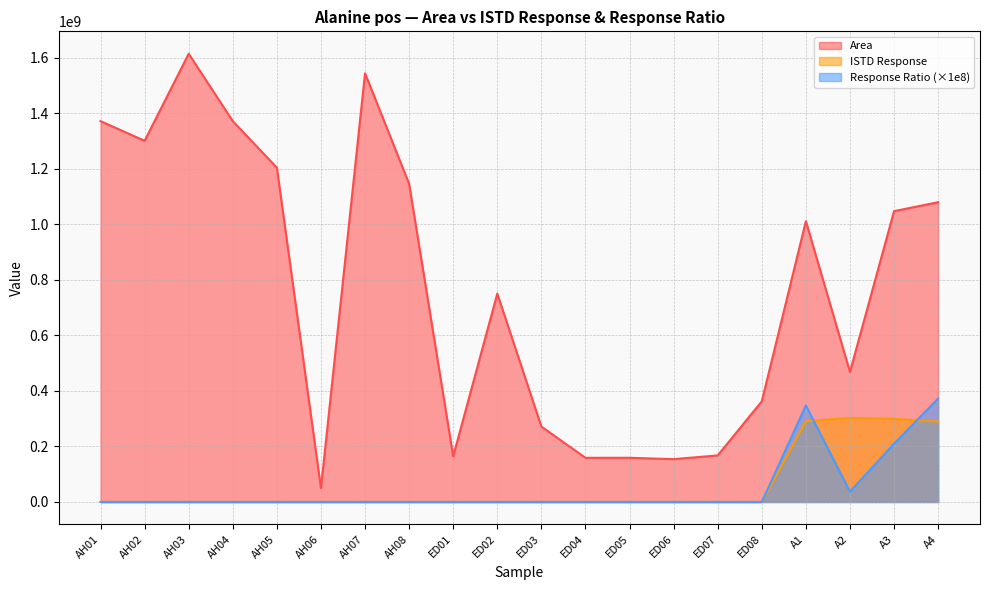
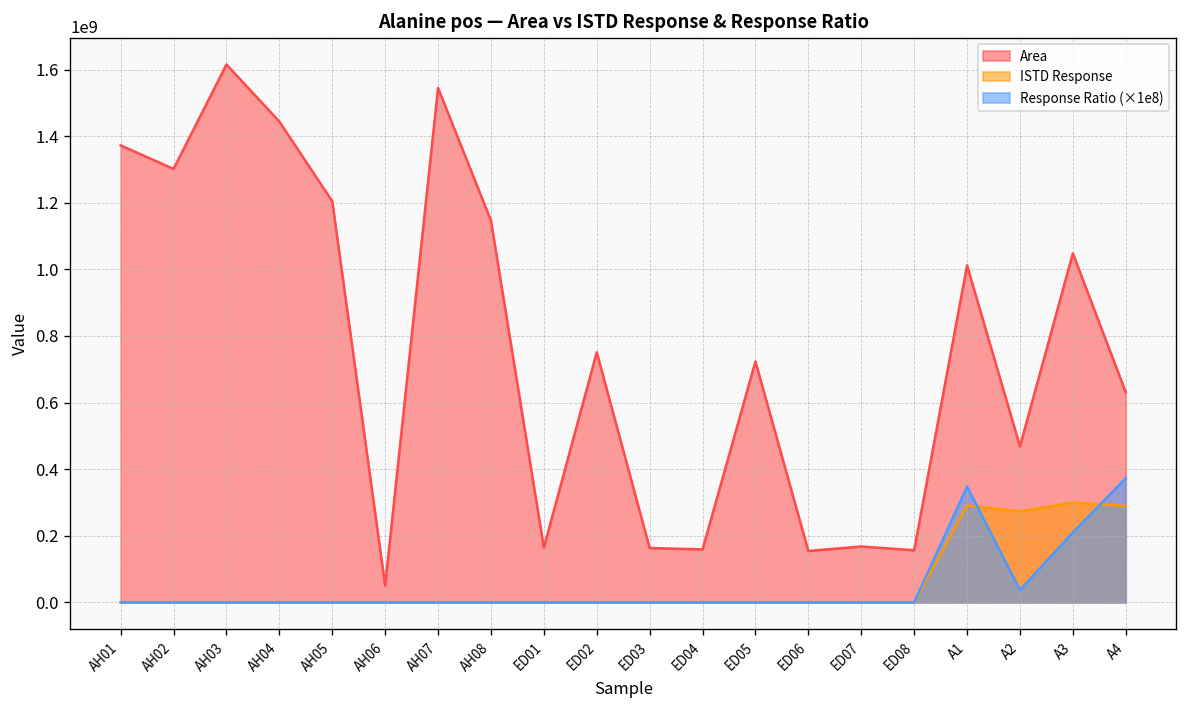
  {
    "Area": {
      "AH01": 1370000000,
      "AH02": 1300000000,
      "AH03": 1620000000,
-     "AH04": 1370000000,
+     "AH04": 1440000000,
      "AH05": 1200000000,
      "AH06": 50000000,
      "AH07": 1540000000,
      "AH08": 1150000000,
      "ED01": 160000000,
      "ED02": 750000000,
-     "ED03": 270000000,
+     "ED03": 160000000,
      "ED04": 160000000,
-     "ED05": 160000000,
+     "ED05": 720000000,
      "ED06": 150000000,
      "ED07": 170000000,
-     "ED08": 360000000,
+     "ED08": 160000000,
      "A1": 1010000000,
      "A2": 470000000,
      "A3": 1050000000,
-     "A4": 1080000000
+     "A4": 630000000
    },
    "ISTD Response": {
      "A1": 290000000,
-     "A2": 300000000,
+     "A2": 270000000,
      "A3": 300000000,
      "A4": 290000000
    },
    "Response Ratio (×1e8)": {
      "A1": 350000000,
      "A2": 40000000,
      "A3": 210000000,
      "A4": 370000000
    }
  }
